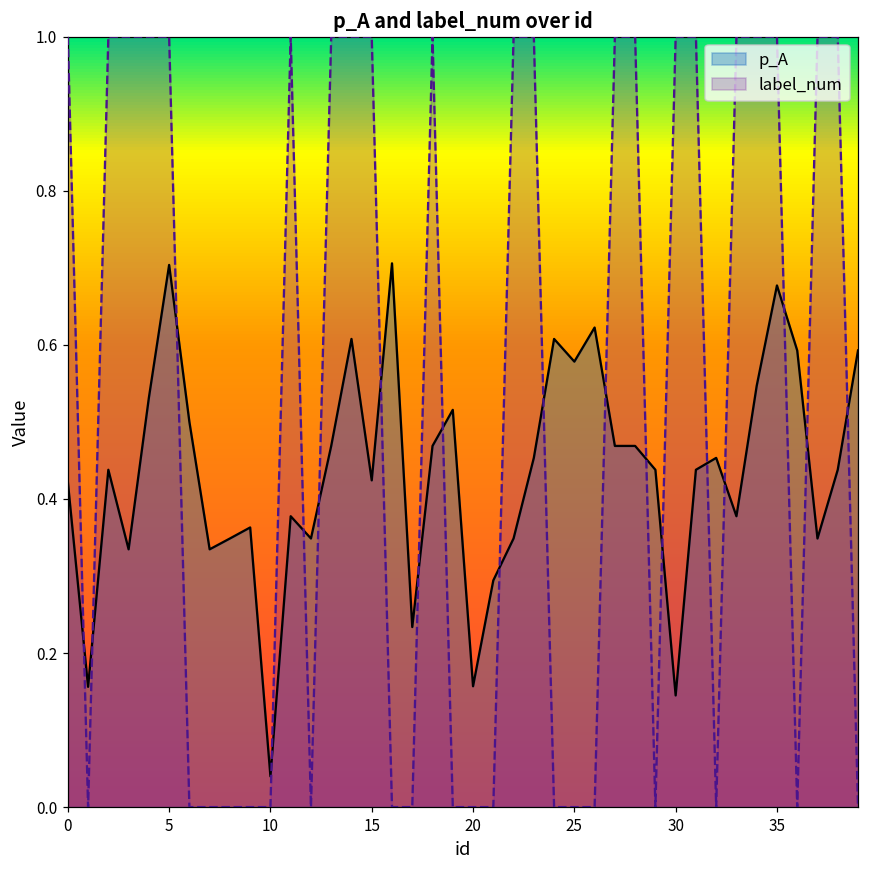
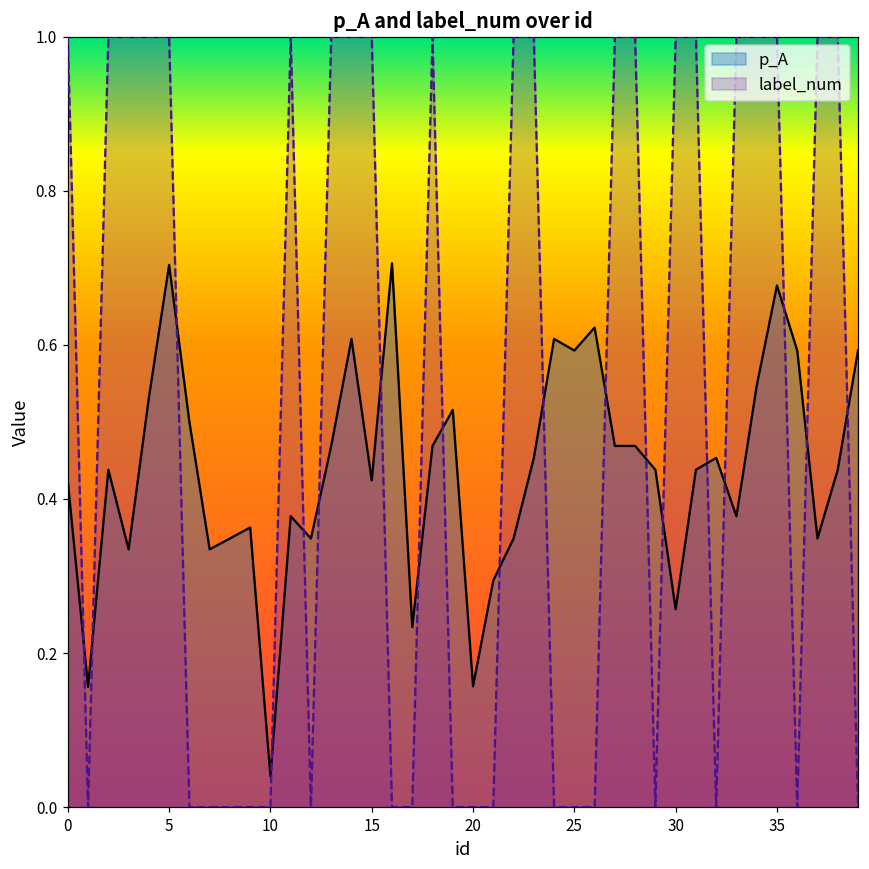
  {
    "p_A": {
      "0": 0.42,
      "5": 0.70,
      "10": 0.04,
      "15": 0.42,
      "20": 0.16,
-     "25": 0.58,
-     "30": 0.14,
+     "25": 0.59,
+     "30": 0.26,
      "35": 0.68
    },
    "label_num": {
      "0": 1.00,
      "5": 1.00,
      "10": 0.00,
      "15": 1.00,
      "20": 0.00,
      "25": 0.00,
      "30": 1.00,
      "35": 1.00
    }
  }
